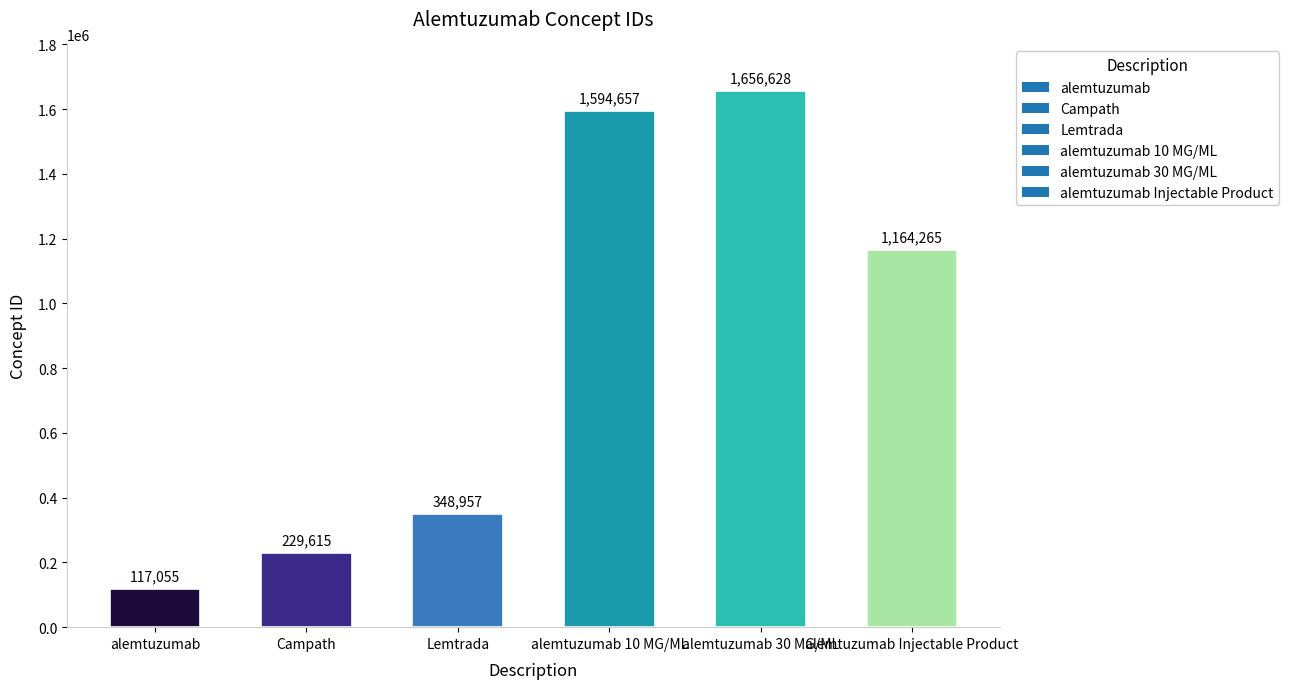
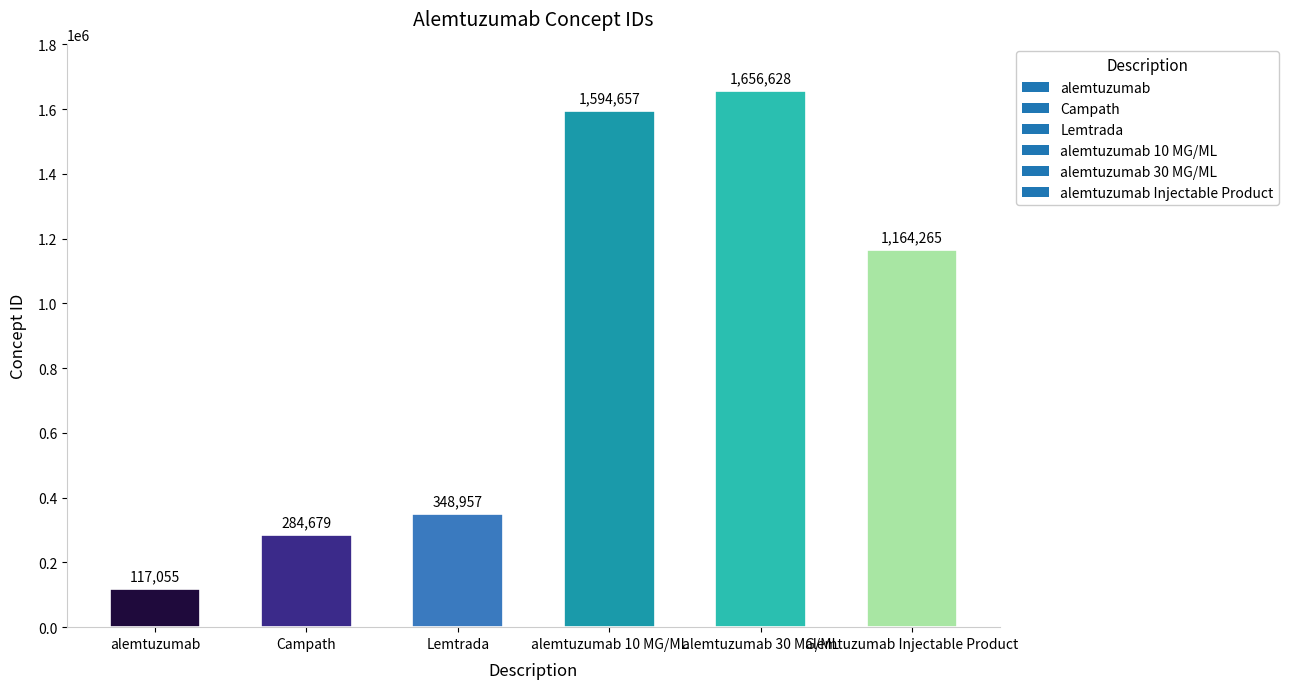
  {
    "alemtuzumab": "117,055",
-   "Campath": "229,615",
+   "Campath": "284,679",
    "Lemtrada": "348,957",
    "alemtuzumab 10 MG/ML": "1,594,657"
  }
